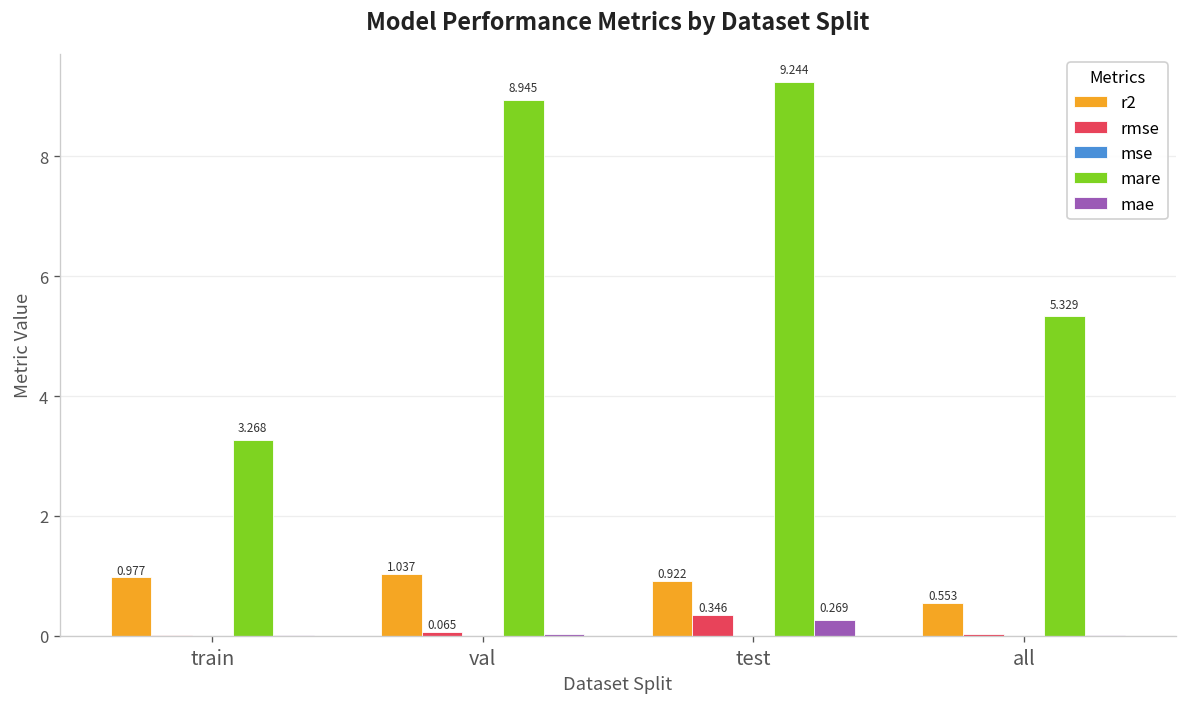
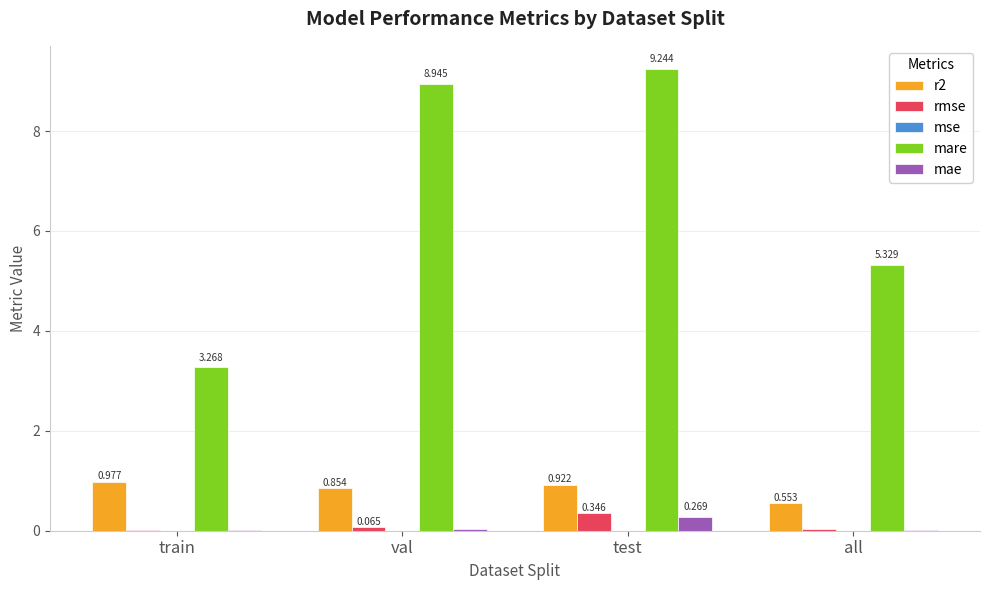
  {
    "r2": {
      "train": 0.977,
-     "val": 1.037,
+     "val": 0.854,
      "test": 0.922,
      "all": 0.553
    },
    "rmse": {
      "val": 0.065,
      "test": 0.346
    },
    "mare": {
      "train": 3.268,
      "val": 8.945,
      "test": 9.244,
      "all": 5.329
    },
    "mae": {
      "test": 0.269
    }
  }
